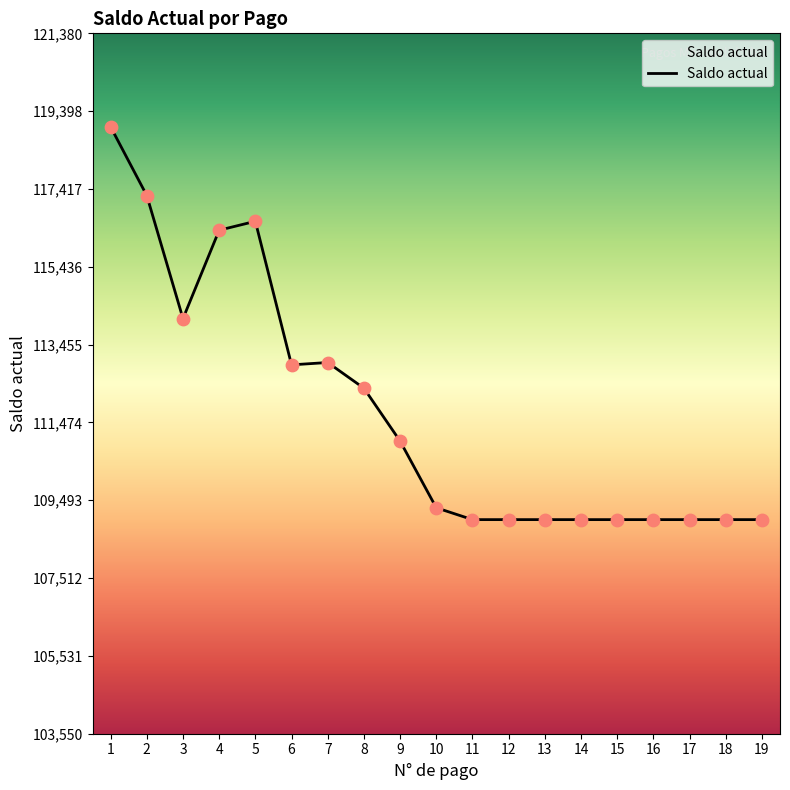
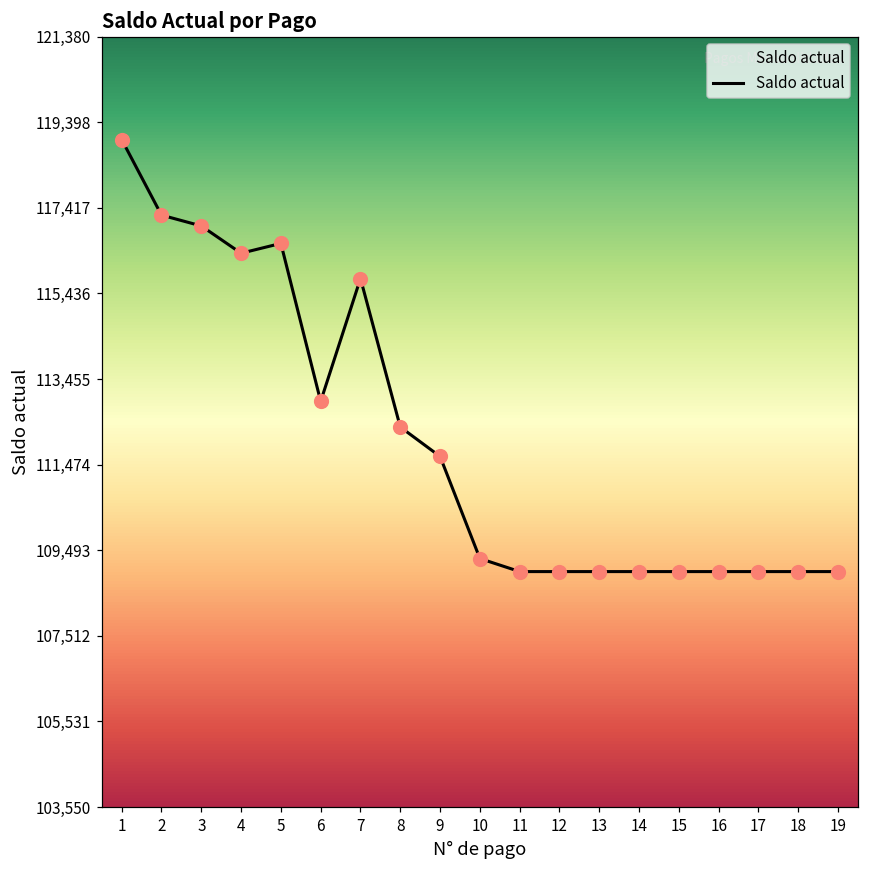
  {
    "1": "119,000",
    "2": "117,300",
-   "3": "114,100",
+   "3": "117,000",
    "4": "116,400",
    "5": "116,600",
    "6": "112,900",
-   "7": "113,000",
+   "7": "115,800",
    "8": "112,300",
-   "9": "111,000",
+   "9": "111,700",
    "10": "109,300",
    "11": "109,000",
    "12": "109,000",
    "13": "109,000",
    "14": "109,000",
    "15": "109,000",
    "16": "109,000",
    "17": "109,000",
    "18": "109,000",
    "19": "109,000"
  }
